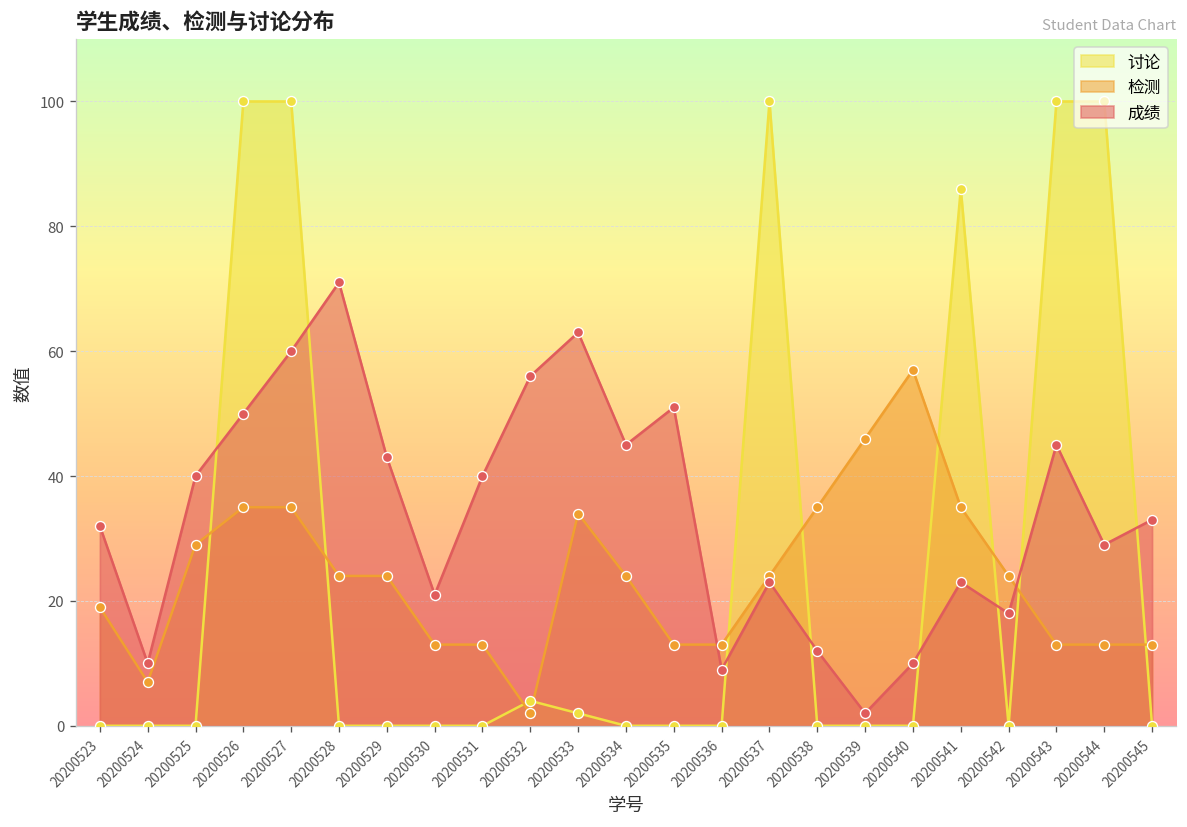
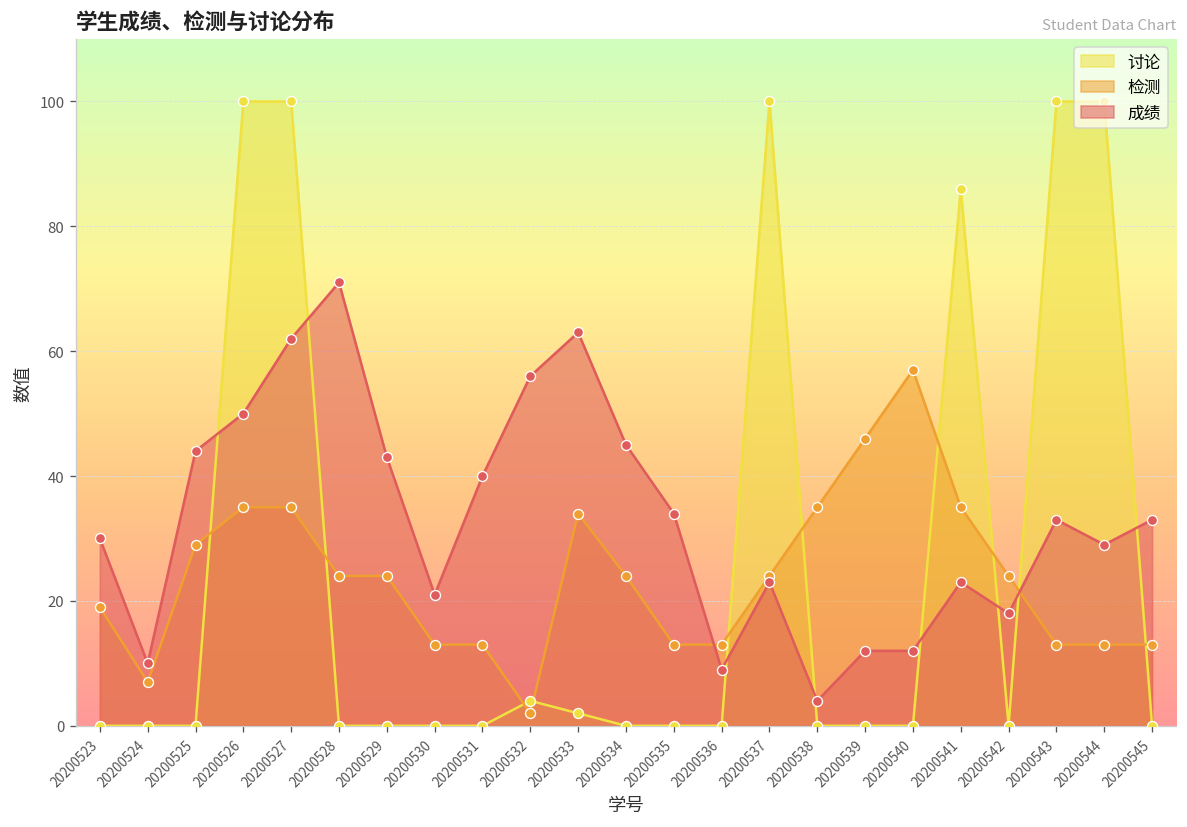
  {
    "成绩": {
-     "20200523": 32,
+     "20200523": 30,
      "20200524": 10,
-     "20200525": 40,
+     "20200525": 44,
      "20200526": 50,
-     "20200527": 60,
+     "20200527": 62,
      "20200528": 71,
      "20200529": 43,
      "20200530": 21,
      "20200531": 40,
      "20200532": 56,
      "20200533": 63,
      "20200534": 45,
-     "20200535": 51,
+     "20200535": 34,
      "20200536": 9,
      "20200537": 23,
-     "20200538": 12,
-     "20200539": 2,
-     "20200540": 10,
+     "20200538": 4,
+     "20200539": 12,
+     "20200540": 12,
      "20200541": 23,
      "20200542": 18,
-     "20200543": 45,
+     "20200543": 33,
      "20200544": 29,
      "20200545": 33
    }
  }
